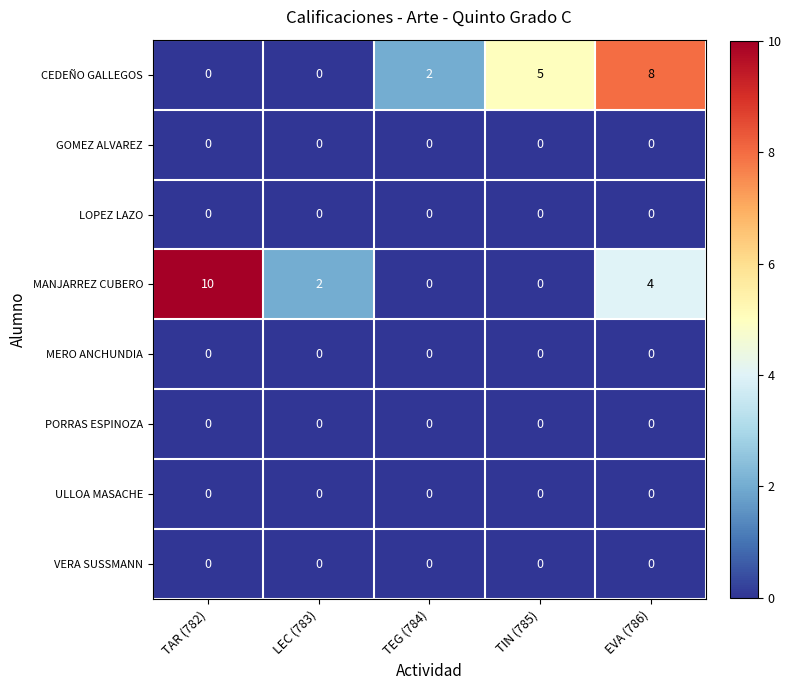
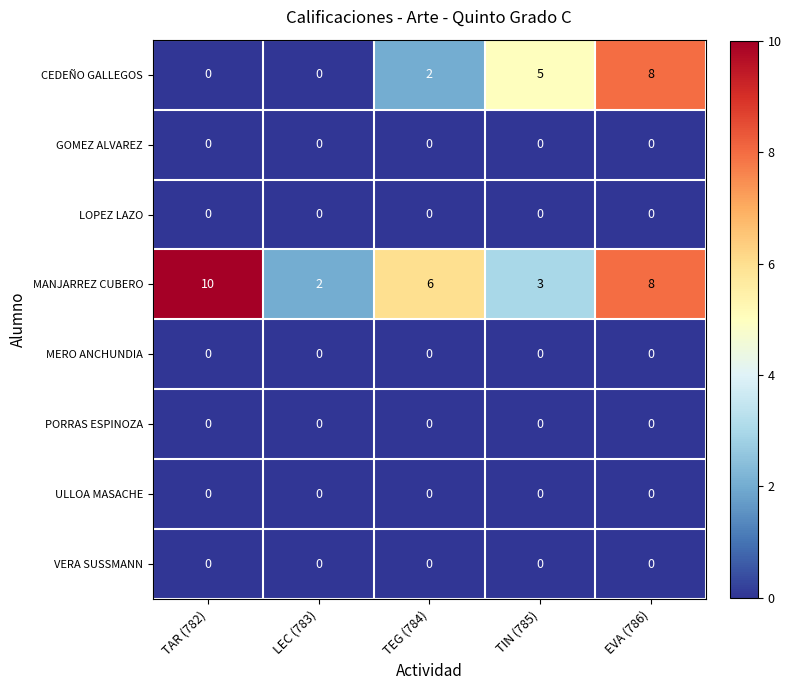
  {
    "CEDEÑO GALLEGOS": {
      "TAR (782)": 0,
      "LEC (783)": 0,
      "TEG (784)": 2,
      "TIN (785)": 5,
      "EVA (786)": 8
    },
    "GOMEZ ALVAREZ": {
      "TAR (782)": 0,
      "LEC (783)": 0,
      "TEG (784)": 0,
      "TIN (785)": 0,
      "EVA (786)": 0
    },
    "LOPEZ LAZO": {
      "TAR (782)": 0,
      "LEC (783)": 0,
      "TEG (784)": 0,
      "TIN (785)": 0,
      "EVA (786)": 0
    },
    "MANJARREZ CUBERO": {
      "TAR (782)": 10,
      "LEC (783)": 2,
-     "TEG (784)": 0,
-     "TIN (785)": 0,
-     "EVA (786)": 4
+     "TEG (784)": 6,
+     "TIN (785)": 3,
+     "EVA (786)": 8
    },
    "MERO ANCHUNDIA": {
      "TAR (782)": 0,
      "LEC (783)": 0,
      "TEG (784)": 0,
      "TIN (785)": 0,
      "EVA (786)": 0
    },
    "PORRAS ESPINOZA": {
      "TAR (782)": 0,
      "LEC (783)": 0,
      "TEG (784)": 0,
      "TIN (785)": 0,
      "EVA (786)": 0
    },
    "ULLOA MASACHE": {
      "TAR (782)": 0,
      "LEC (783)": 0,
      "TEG (784)": 0,
      "TIN (785)": 0,
      "EVA (786)": 0
    },
    "VERA SUSSMANN": {
      "TAR (782)": 0,
      "LEC (783)": 0,
      "TEG (784)": 0,
      "TIN (785)": 0,
      "EVA (786)": 0
    }
  }
